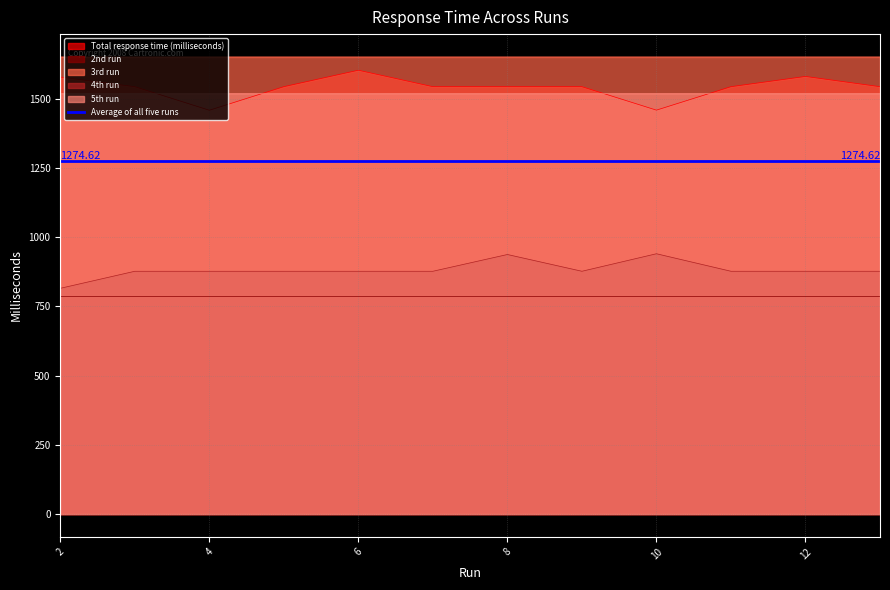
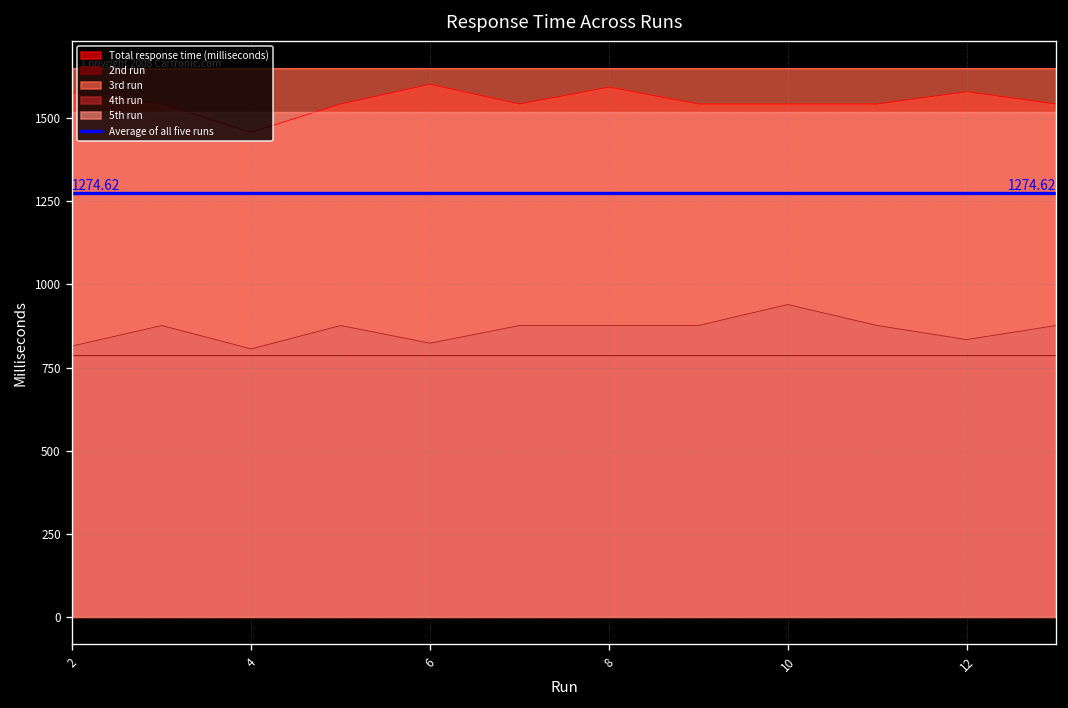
  {
    "Total response time (milliseconds)": {
      "2": 1580,
      "6": 1600,
-     "8": 1540,
-     "10": 1460,
+     "8": 1590,
+     "10": 1540,
      "12": 1580
    },
    "2nd run": {
      "2": 790,
      "4": 790,
      "6": 790,
      "8": 790,
      "10": 790,
      "12": 790
    },
    "4th run": {
      "2": 810,
-     "4": 880,
-     "6": 880,
-     "8": 940,
+     "4": 810,
+     "6": 820,
+     "8": 880,
      "10": 940,
-     "12": 880
+     "12": 830
    }
  }
